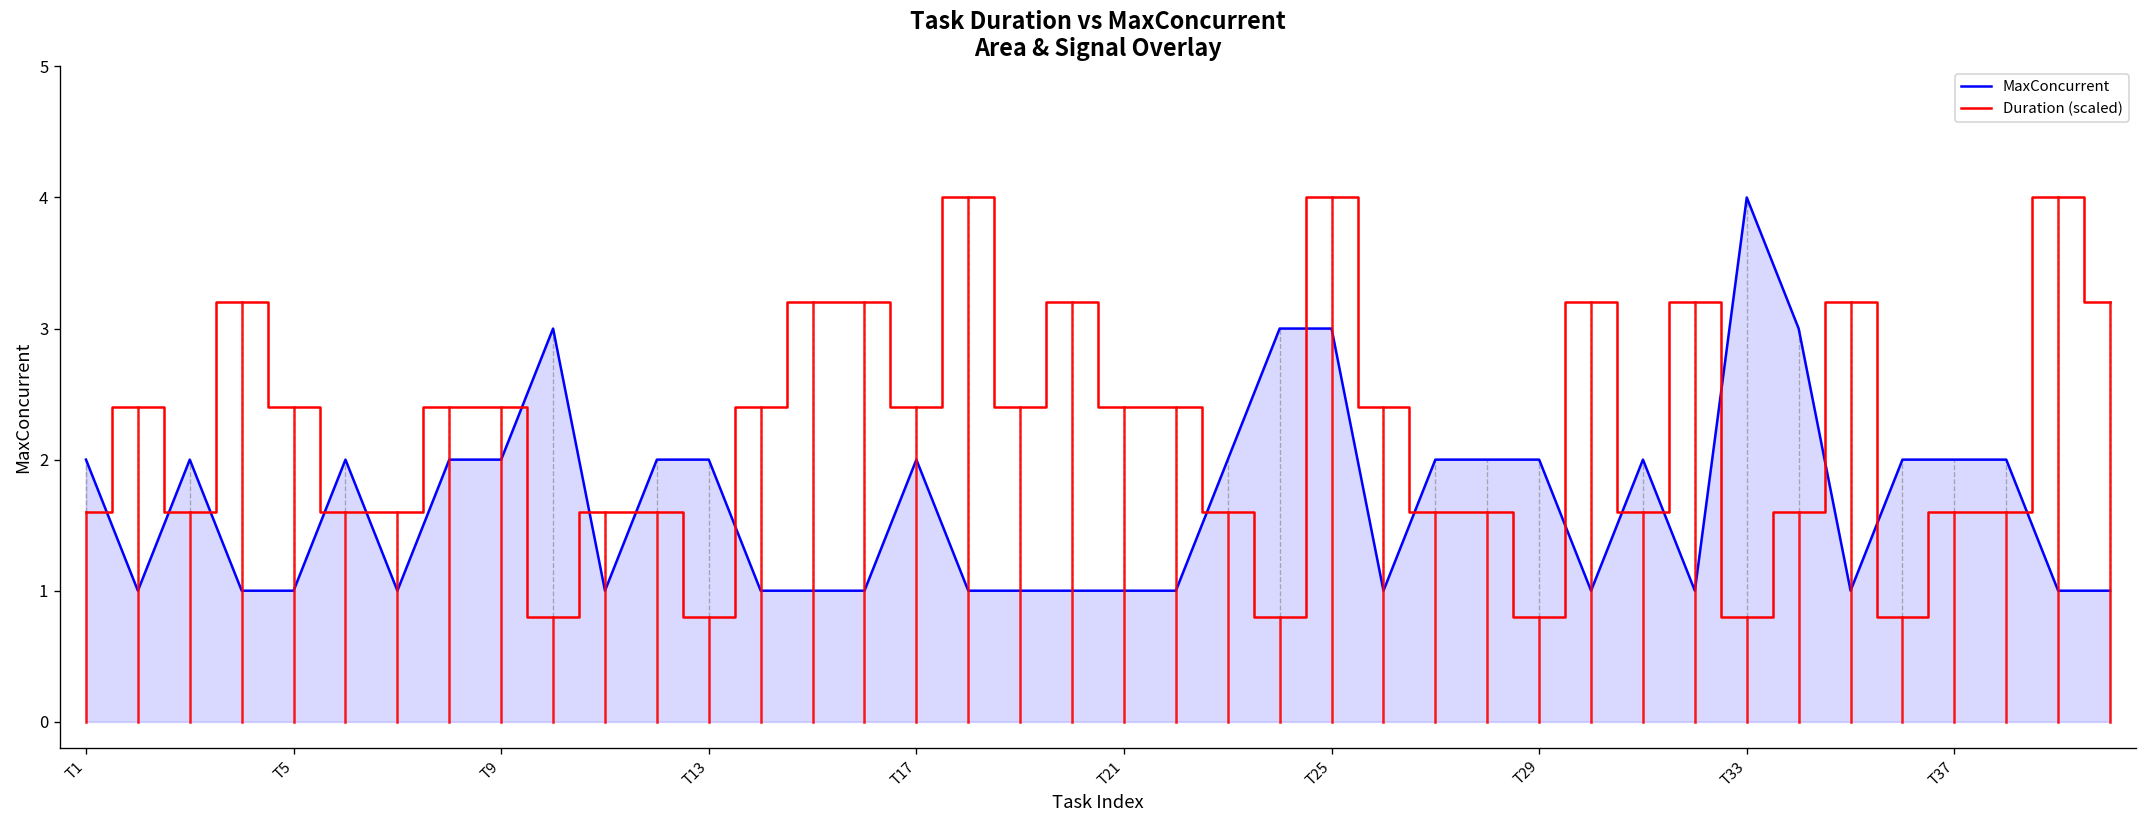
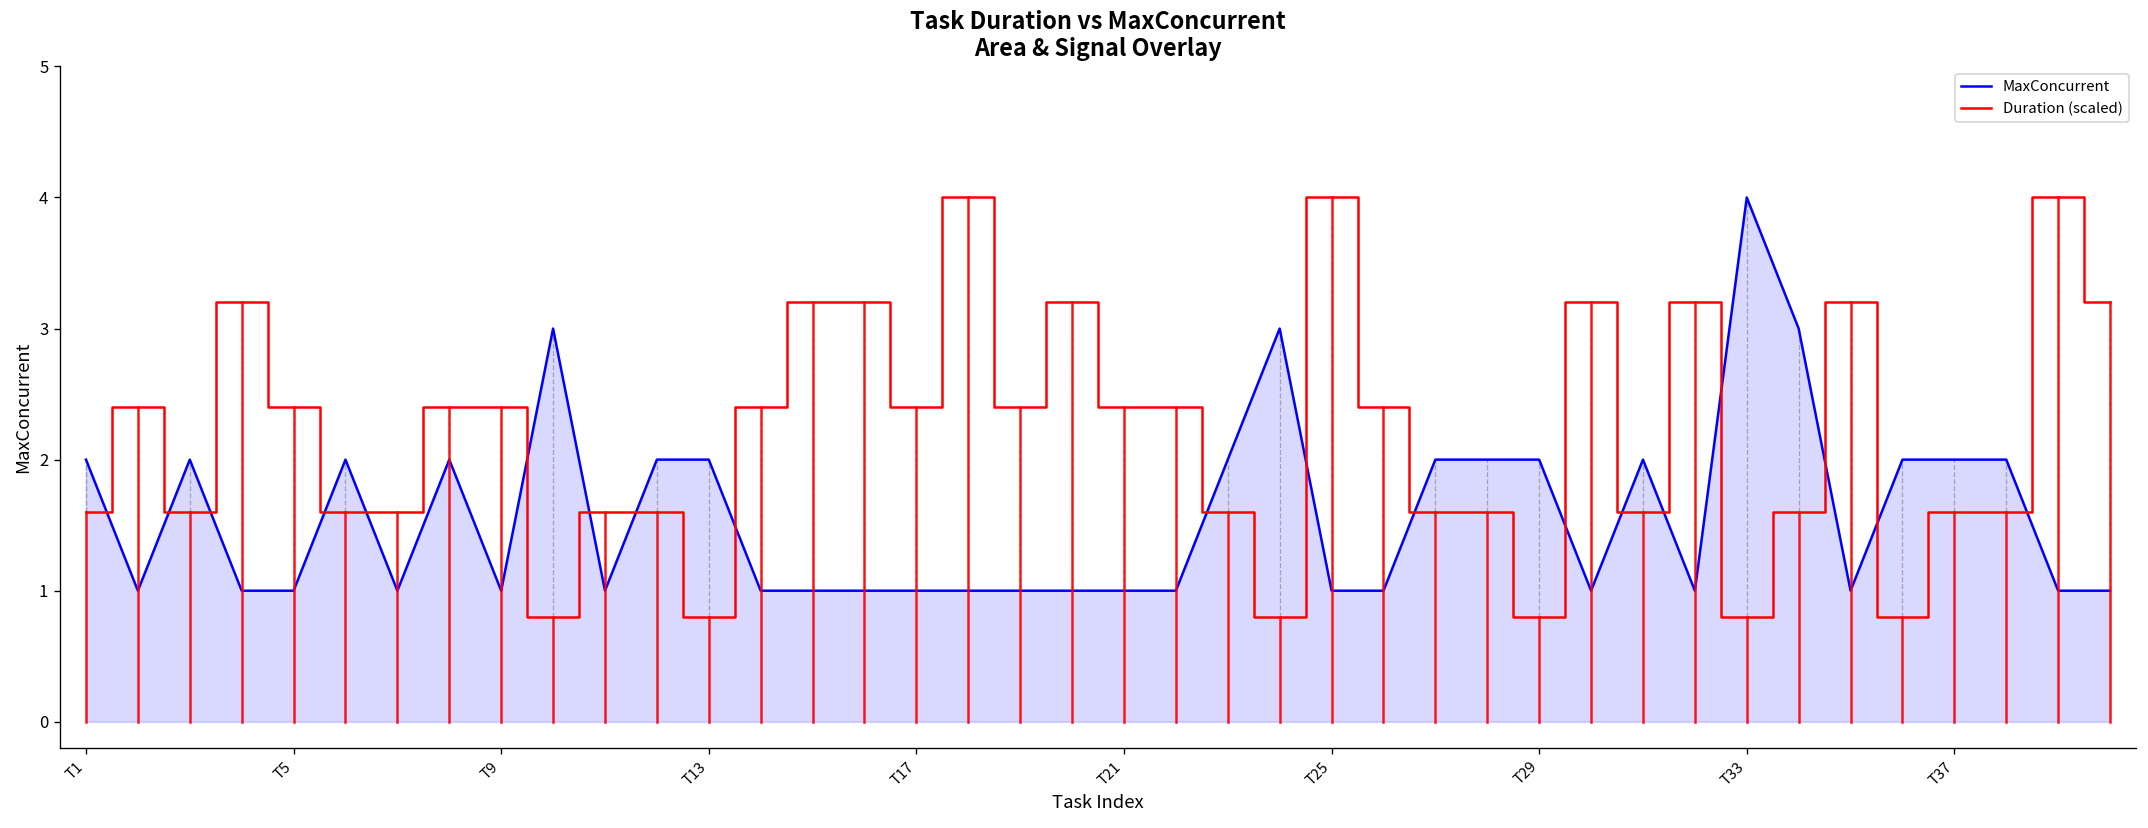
  {
    "MaxConcurrent": {
-     "T9": 2,
-     "T17": 2,
-     "T25": 3
+     "T9": 1,
+     "T17": 1,
+     "T25": 1
    }
  }
